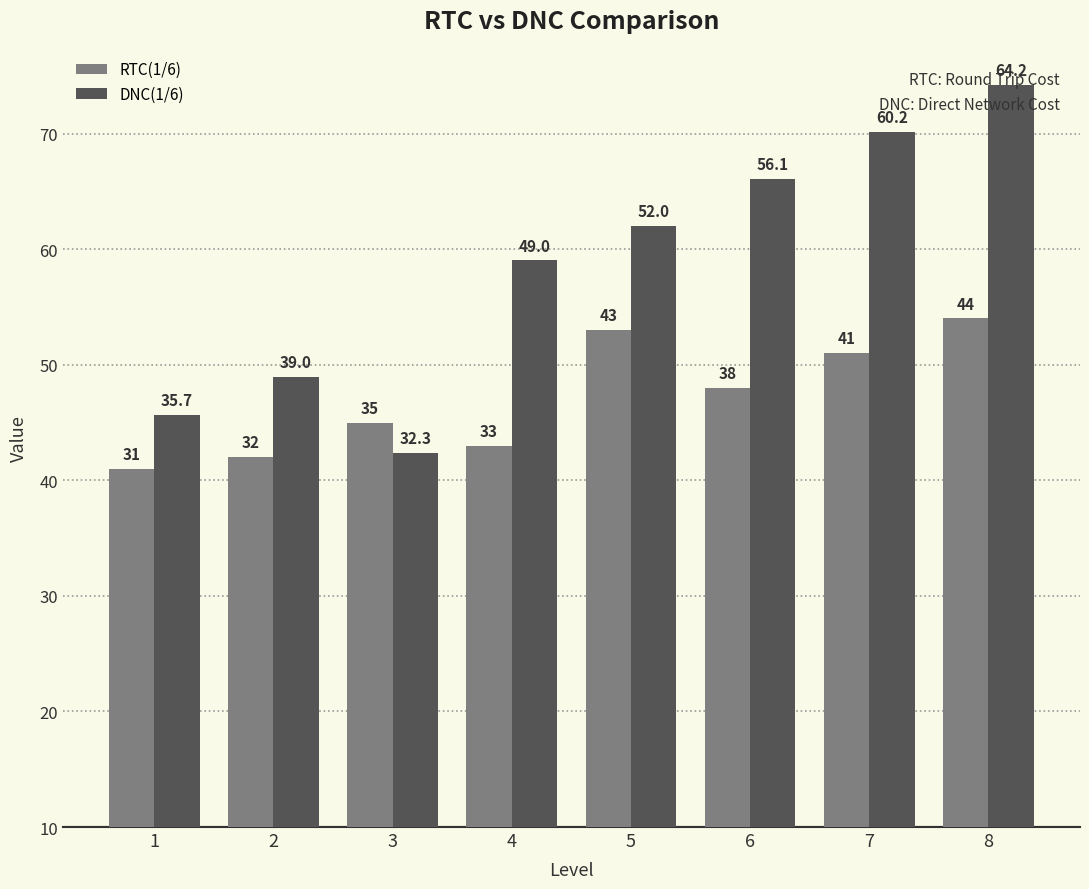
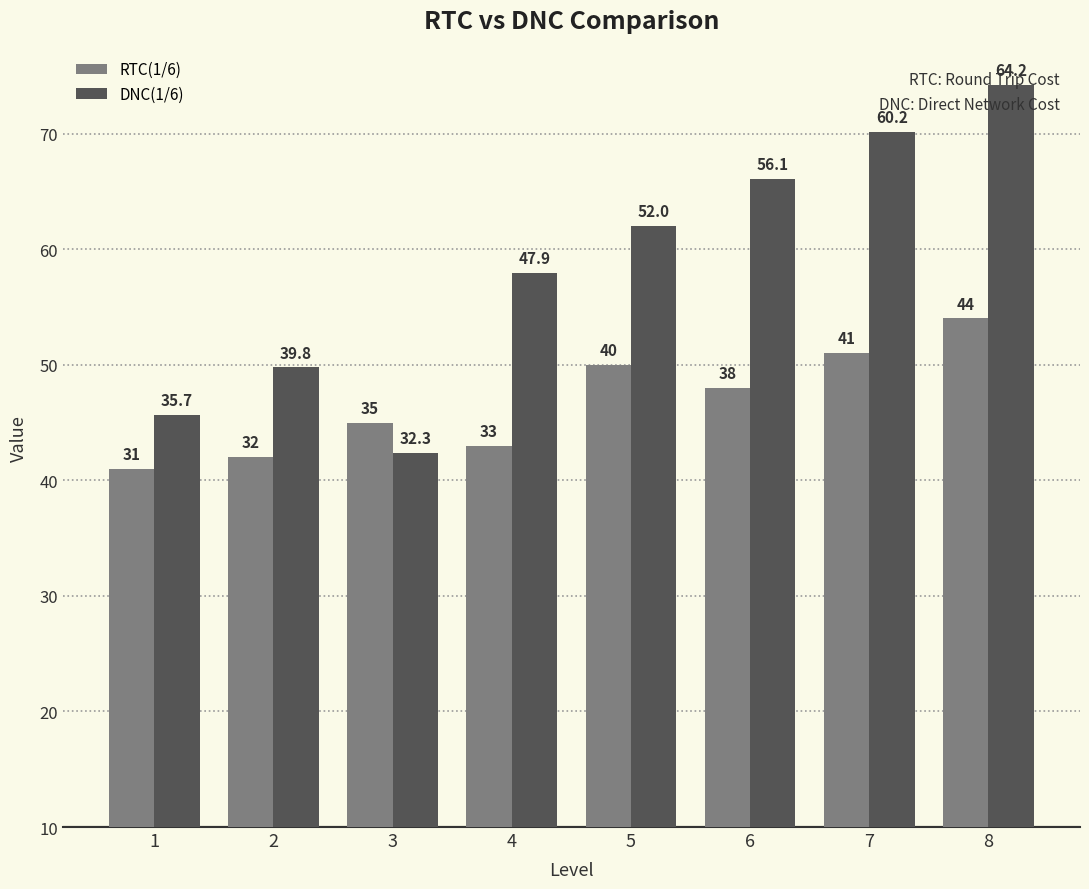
  {
    "RTC(1/6)": {
      "1": 31,
      "2": 32,
      "3": 35,
      "4": 33,
-     "5": 43,
+     "5": 40,
      "6": 38,
      "7": 41,
      "8": 44
    },
    "DNC(1/6)": {
      "1": 35.7,
-     "2": 39.0,
+     "2": 39.8,
      "3": 32.3,
-     "4": 49.0,
+     "4": 47.9,
      "5": 52.0,
      "6": 56.1
    }
  }
